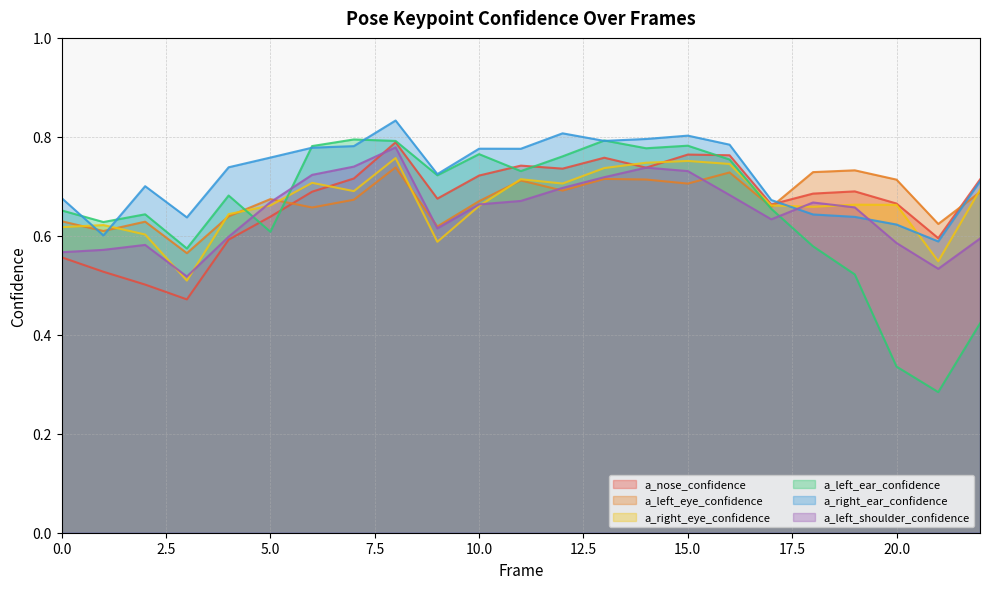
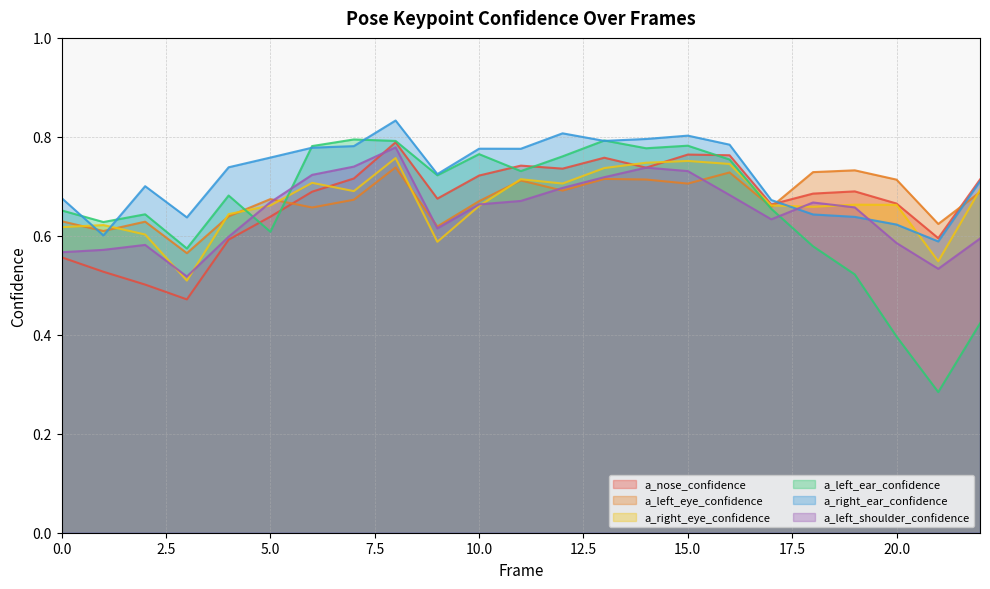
  {
    "a_left_ear_confidence": {
      "0.0": 0.65,
      "5.0": 0.61,
      "10.0": 0.77,
      "15.0": 0.78,
-     "20.0": 0.34
+     "20.0": 0.40
    },
    "a_right_ear_confidence": {
      "0.0": 0.68,
      "5.0": 0.76,
      "10.0": 0.78,
      "15.0": 0.80,
      "20.0": 0.62
    },
    "a_left_shoulder_confidence": {
      "0.0": 0.57,
      "5.0": 0.67,
      "15.0": 0.73,
      "20.0": 0.59
    }
  }
